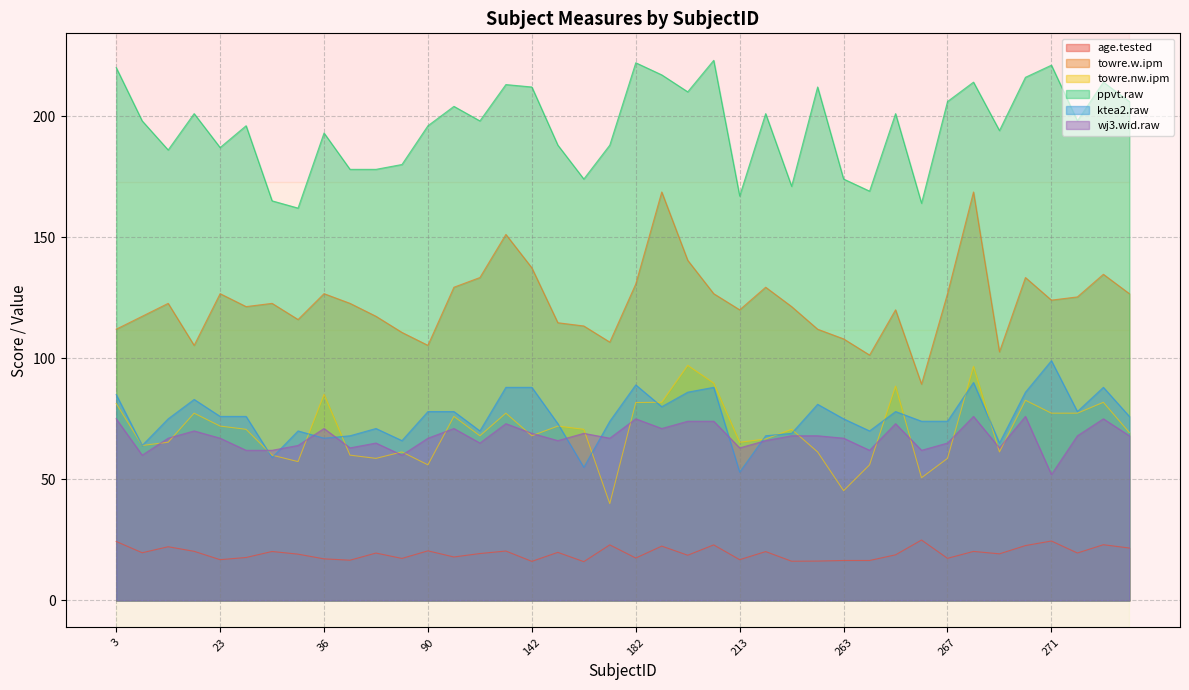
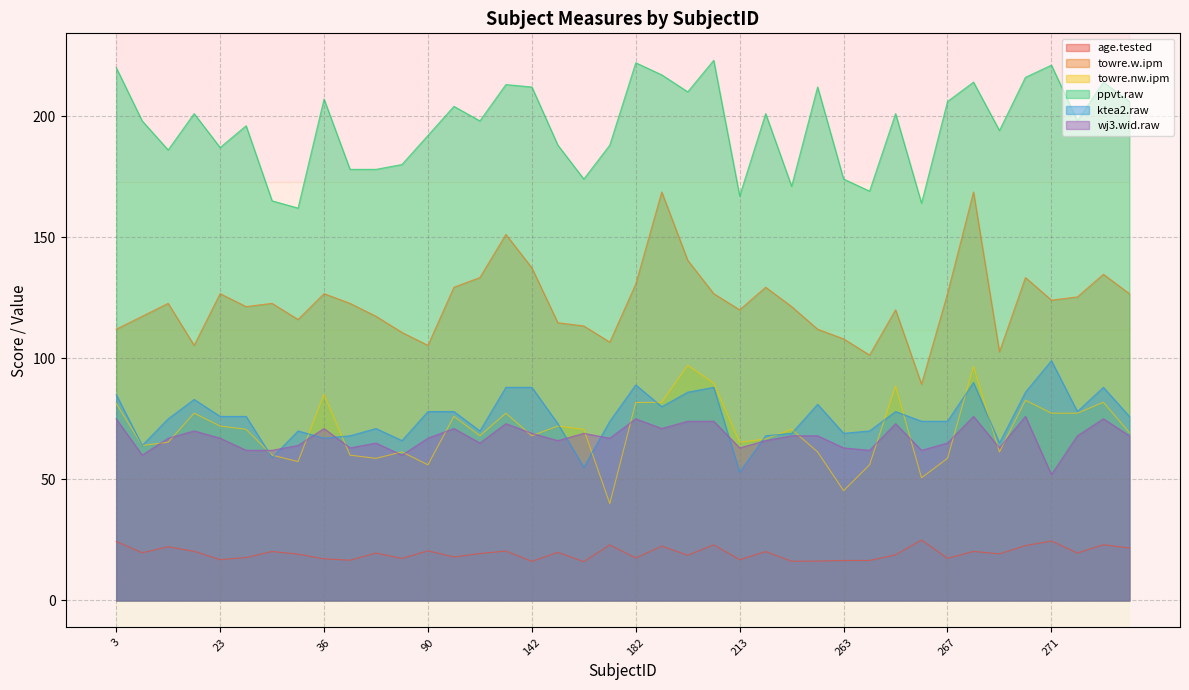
  {
    "ppvt.raw": {
-     "36": 193,
-     "90": 196,
+     "36": 207,
+     "90": 192,
      "142": 212,
      "182": 222,
      "213": 167,
      "263": 174,
      "267": 206,
      "271": 221
    },
    "ktea2.raw": {
      "36": 67,
      "90": 78,
      "142": 88,
      "182": 89,
      "213": 53,
-     "263": 75,
+     "263": 69,
      "267": 74,
      "271": 99
    },
    "wj3.wid.raw": {
      "36": 71,
      "90": 67,
      "182": 75,
      "213": 63,
-     "263": 67,
+     "263": 63,
      "267": 65,
      "271": 52
    }
  }
